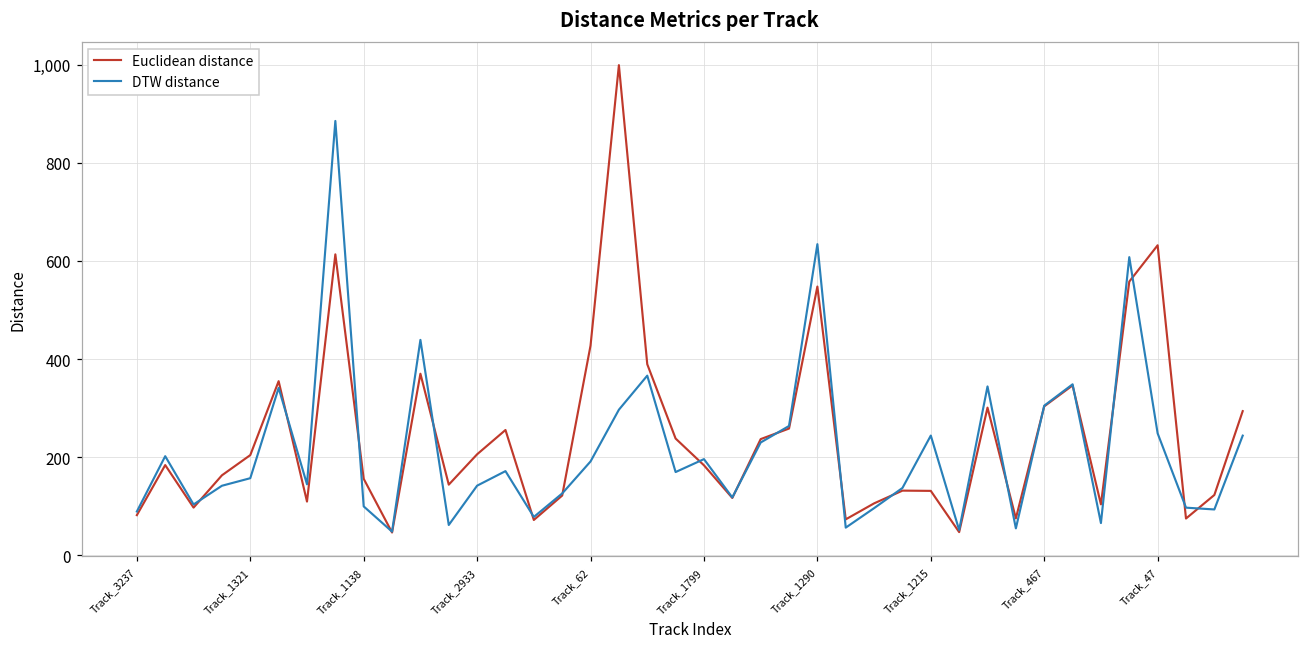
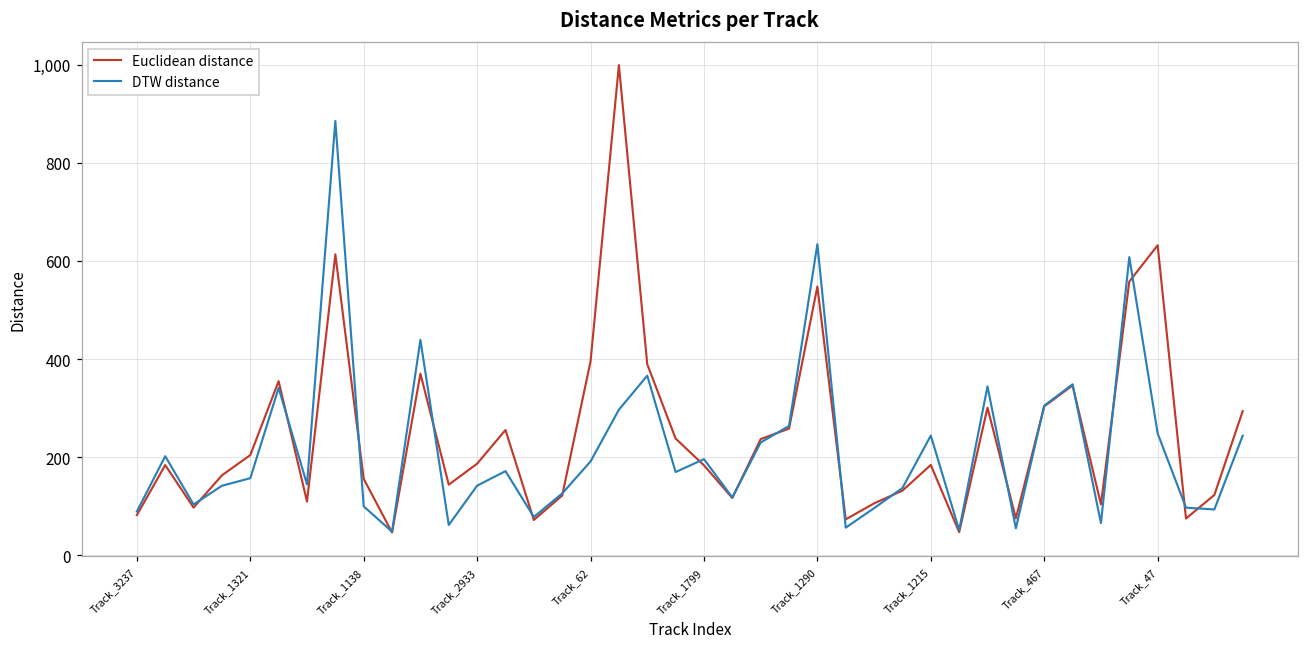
  {
    "Euclidean distance": {
      "Track_3237": 80,
      "Track_1321": 200,
      "Track_1138": 160,
-     "Track_2933": 210,
-     "Track_62": 430,
+     "Track_2933": 190,
+     "Track_62": 400,
      "Track_1799": 180,
      "Track_1290": 550,
-     "Track_1215": 130,
+     "Track_1215": 180,
      "Track_47": 630
    },
    "DTW distance": {
      "Track_3237": 90,
      "Track_1321": 160,
      "Track_1138": 100,
      "Track_2933": 140,
      "Track_62": 190,
      "Track_1799": 200,
      "Track_1290": 630,
      "Track_1215": 240,
      "Track_47": 250
    }
  }
